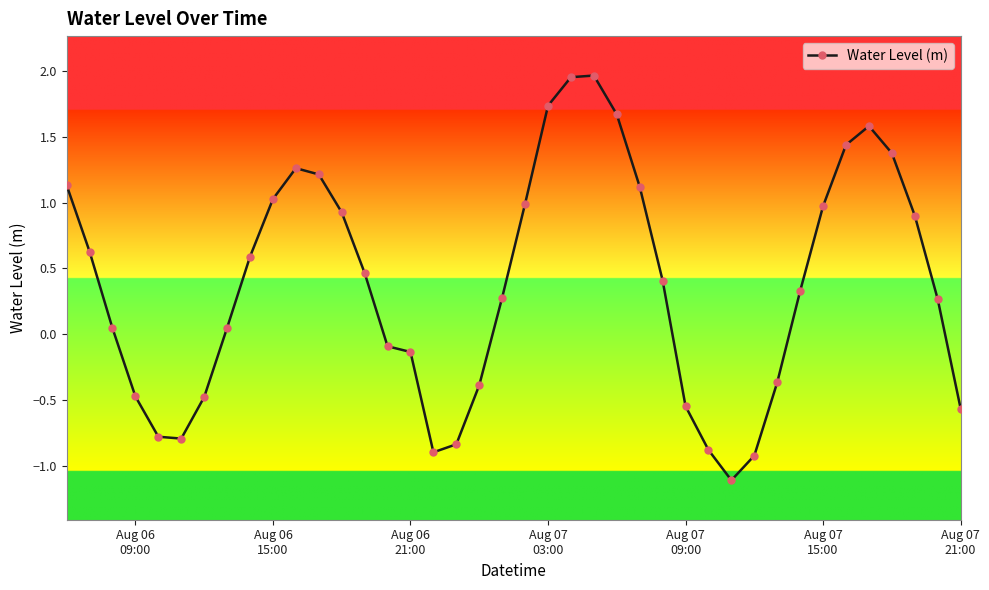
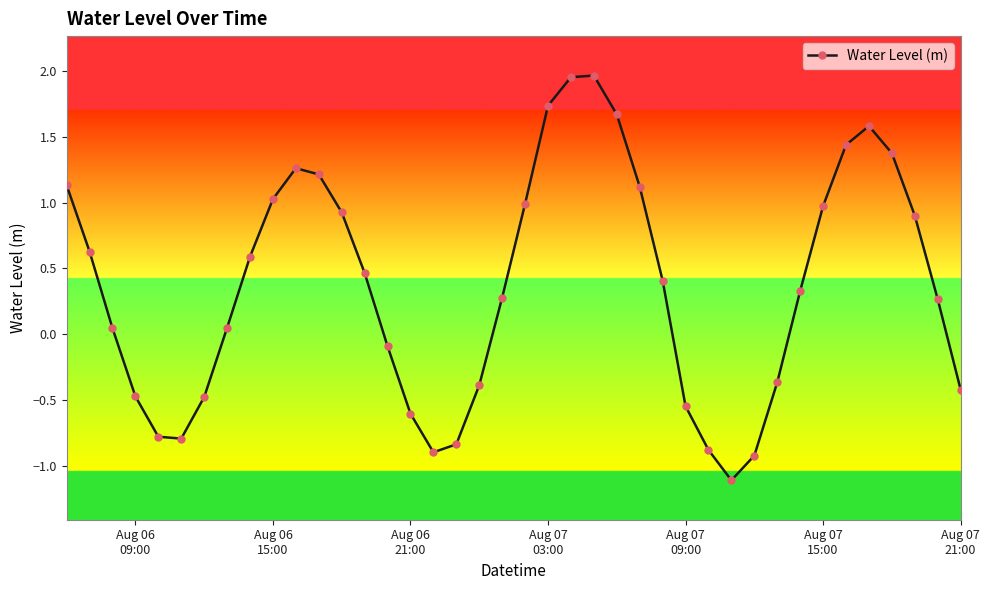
  {
    "Aug 06 09:00": -0.47,
    "Aug 06 15:00": 1.03,
-   "Aug 06 21:00": -0.14,
+   "Aug 06 21:00": -0.60,
    "Aug 07 03:00": 1.74,
    "Aug 07 09:00": -0.55,
    "Aug 07 15:00": 0.97,
-   "Aug 07 21:00": -0.57
+   "Aug 07 21:00": -0.42
  }
